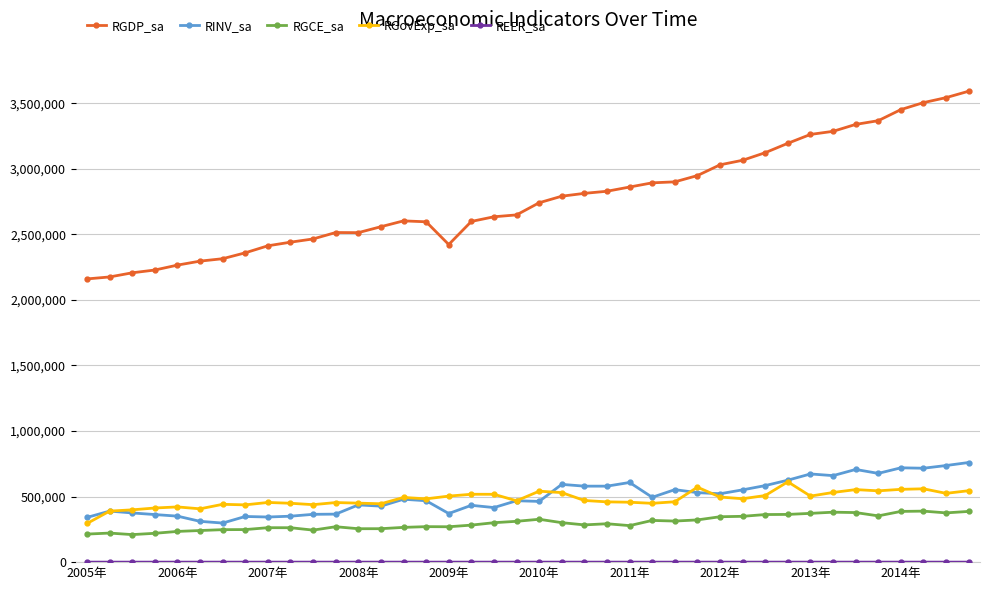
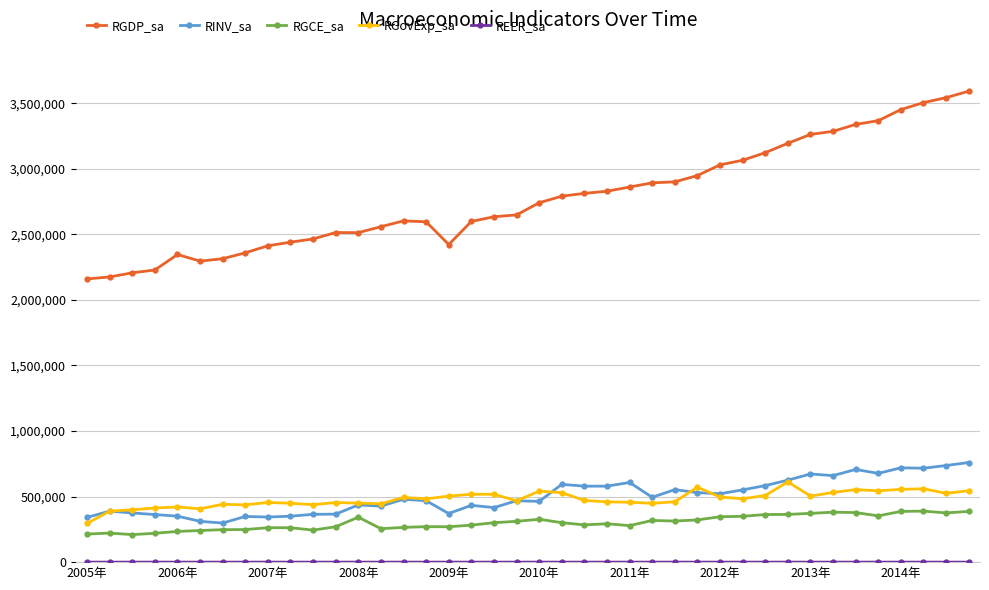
  {
    "RGDP_sa": {
      "2005年": "2,160,000",
-     "2006年": "2,270,000",
+     "2006年": "2,350,000",
      "2007年": "2,410,000",
      "2008年": "2,510,000",
      "2009年": "2,420,000",
      "2010年": "2,740,000",
      "2011年": "2,860,000",
      "2012年": "3,030,000",
      "2013年": "3,260,000",
      "2014年": "3,450,000"
    },
    "RINV_sa": {
      "2005年": "340,000",
      "2006年": "350,000",
      "2007年": "340,000",
      "2009年": "370,000",
      "2010年": "460,000",
      "2011年": "610,000",
      "2012年": "520,000",
      "2013年": "670,000",
      "2014年": "720,000"
    },
    "RGCE_sa": {
      "2005年": "210,000",
      "2006年": "230,000",
      "2007年": "260,000",
-     "2008年": "250,000",
+     "2008年": "340,000",
      "2009年": "270,000",
      "2010年": "330,000",
      "2011年": "280,000",
      "2012年": "350,000",
      "2013年": "370,000",
      "2014年": "390,000"
    },
    "RGovExp_sa": {
      "2005年": "290,000",
      "2006年": "420,000",
      "2007年": "460,000",
      "2009年": "500,000",
      "2010年": "540,000",
      "2011年": "460,000",
      "2012年": "500,000",
      "2013年": "500,000",
      "2014年": "560,000"
    },
    "REER_sa": {
      "2005年": "0",
      "2006年": "0",
      "2007年": "0",
      "2008年": "0",
      "2009年": "0",
      "2010年": "0",
      "2011年": "0",
      "2012年": "0",
      "2013年": "0",
      "2014年": "0"
    }
  }
